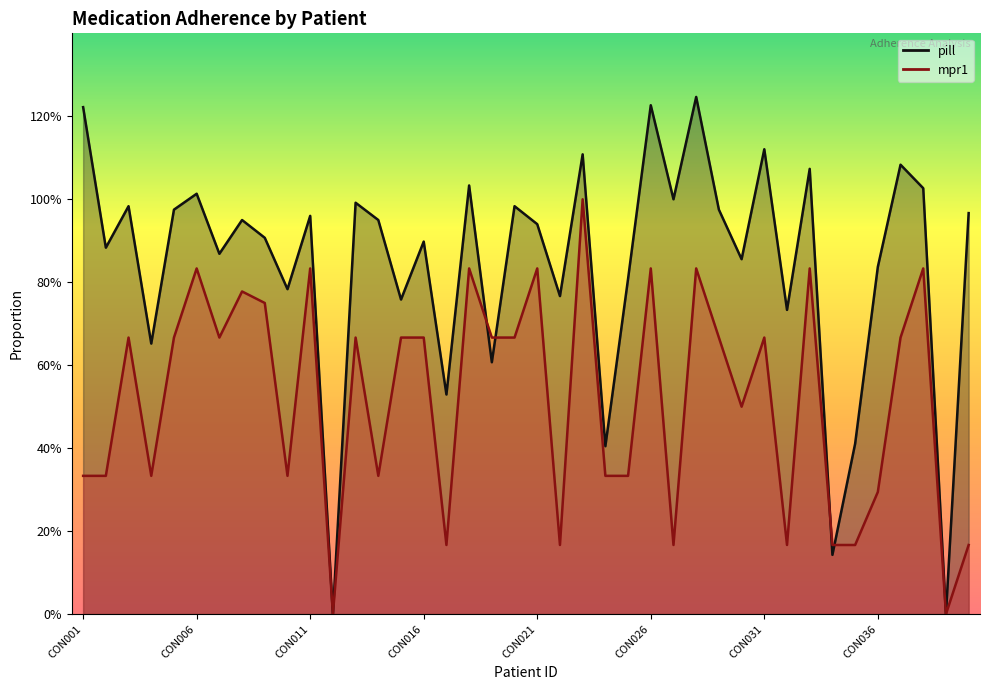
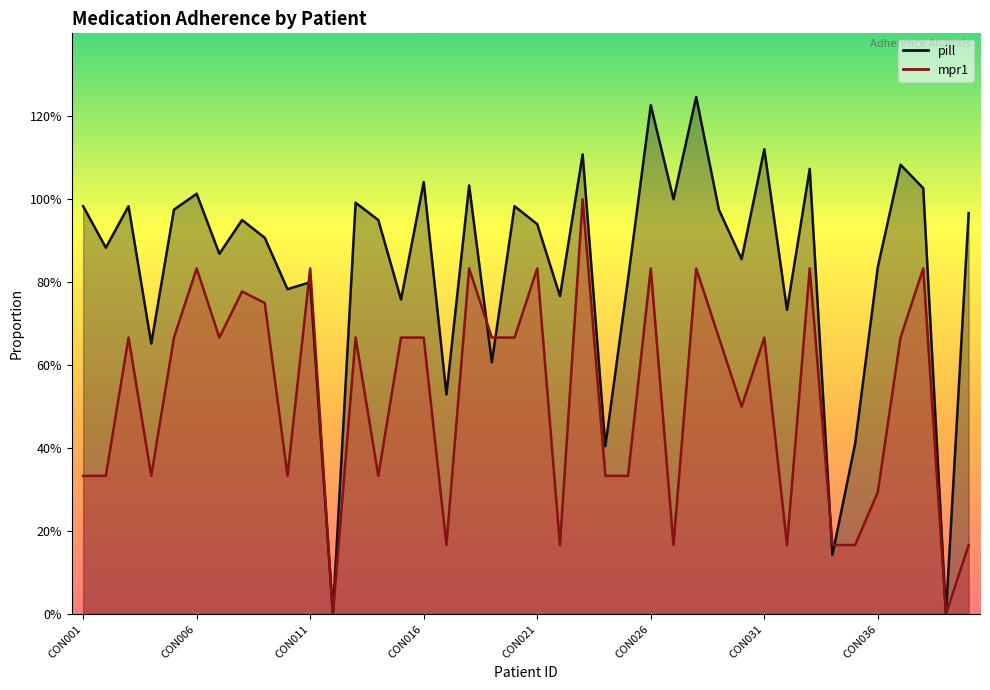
  {
    "pill": {
-     "CON001": "122%",
+     "CON001": "98%",
      "CON006": "101%",
-     "CON011": "96%",
-     "CON016": "90%",
+     "CON011": "80%",
+     "CON016": "104%",
      "CON021": "94%",
      "CON026": "123%",
      "CON031": "112%",
      "CON036": "84%"
    }
  }
